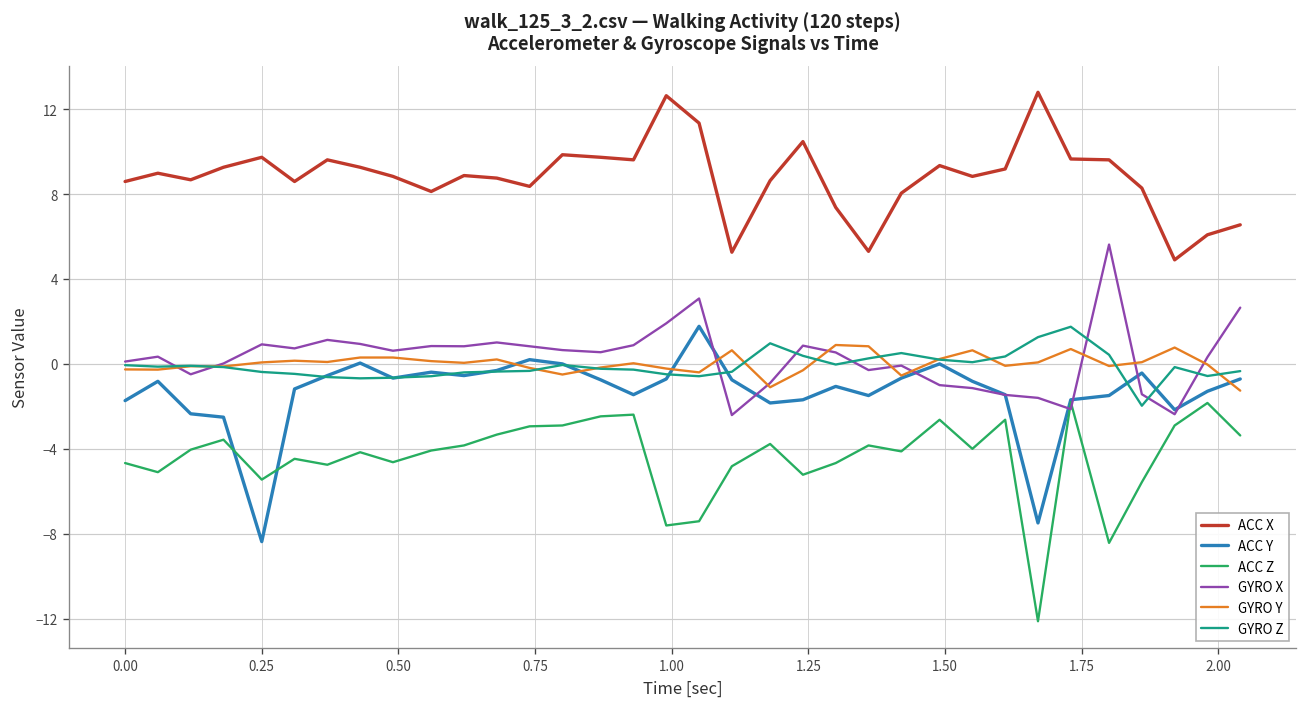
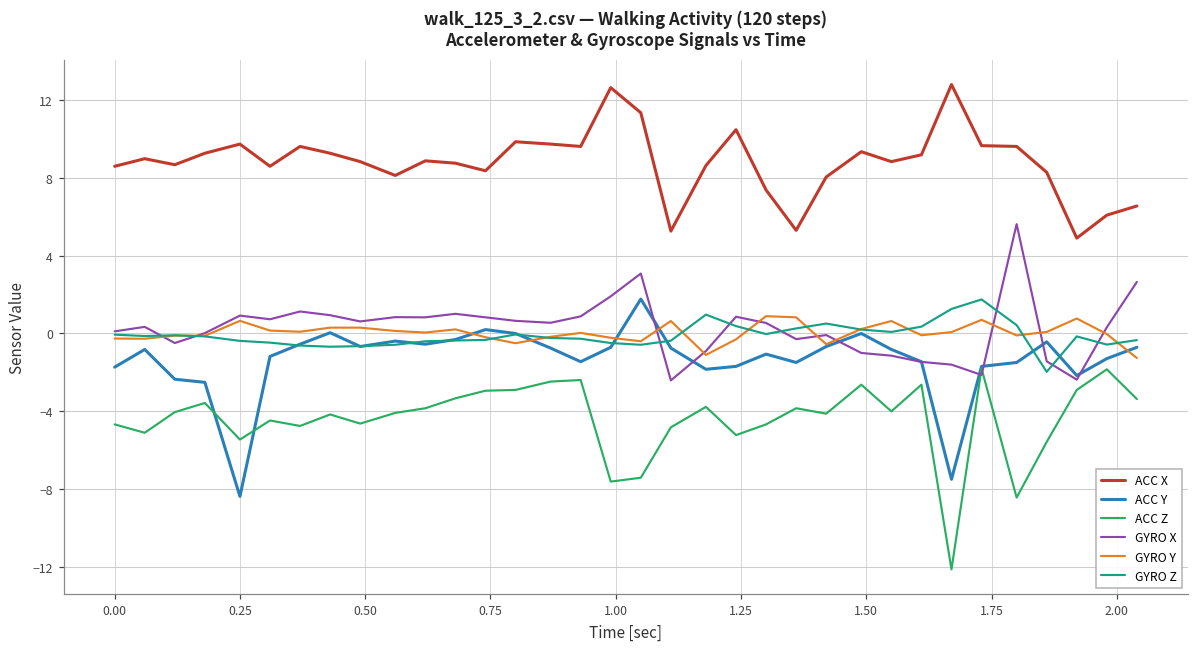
  {
    "ACC X": {
      "0.00": 8.6,
      "0.25": 9.7
    },
    "ACC Y": {
      "0.00": -1.7,
      "0.25": -8.4
    },
    "GYRO X": {
      "0.00": 0.1,
      "0.25": 0.9
    },
    "GYRO Y": {
      "0.00": -0.3,
-     "0.25": 0.1
+     "0.25": 0.7
    }
  }
